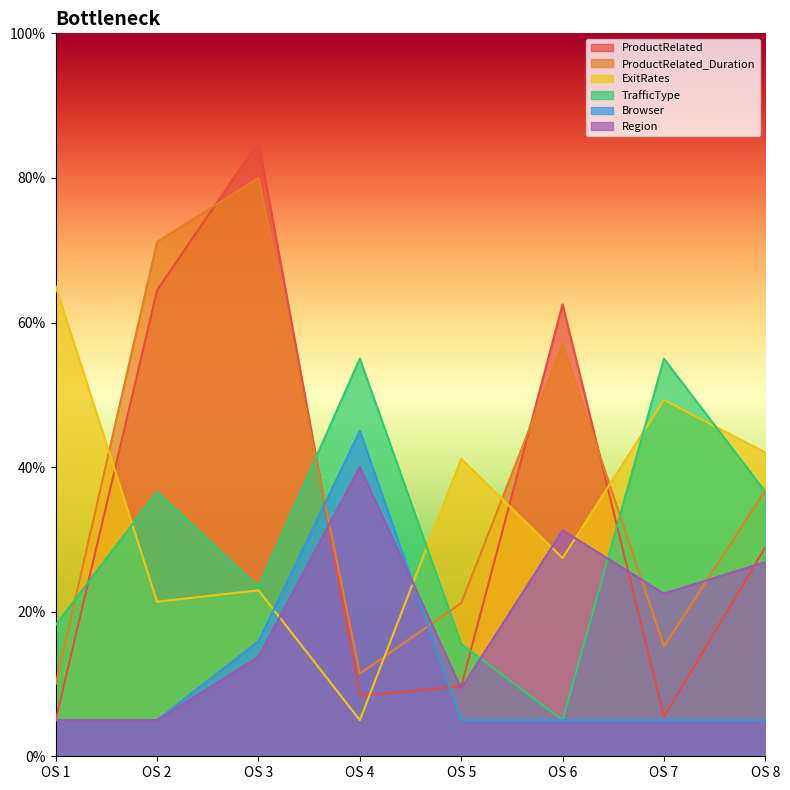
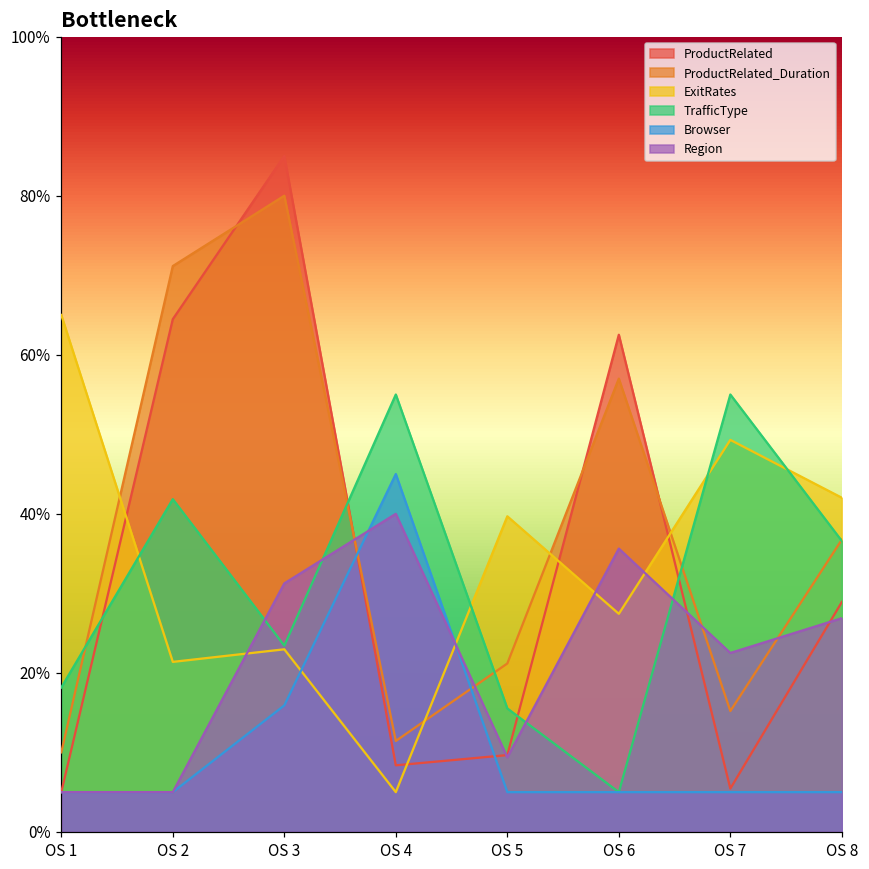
  {
    "ExitRates": {
      "OS 1": "65%",
      "OS 2": "21%",
      "OS 3": "23%",
      "OS 4": "5%",
-     "OS 5": "41%",
+     "OS 5": "40%",
      "OS 6": "27%",
      "OS 7": "49%",
      "OS 8": "42%"
    },
    "TrafficType": {
      "OS 1": "18%",
-     "OS 2": "37%",
+     "OS 2": "42%",
      "OS 3": "23%",
      "OS 4": "55%",
      "OS 5": "16%",
      "OS 7": "55%"
    },
    "Browser": {
      "OS 3": "16%",
      "OS 4": "45%",
      "OS 5": "5%",
      "OS 7": "5%",
      "OS 8": "5%"
    },
    "Region": {
-     "OS 3": "14%",
+     "OS 3": "31%",
      "OS 4": "40%",
-     "OS 6": "31%",
+     "OS 6": "36%",
      "OS 7": "23%",
      "OS 8": "27%"
    }
  }
